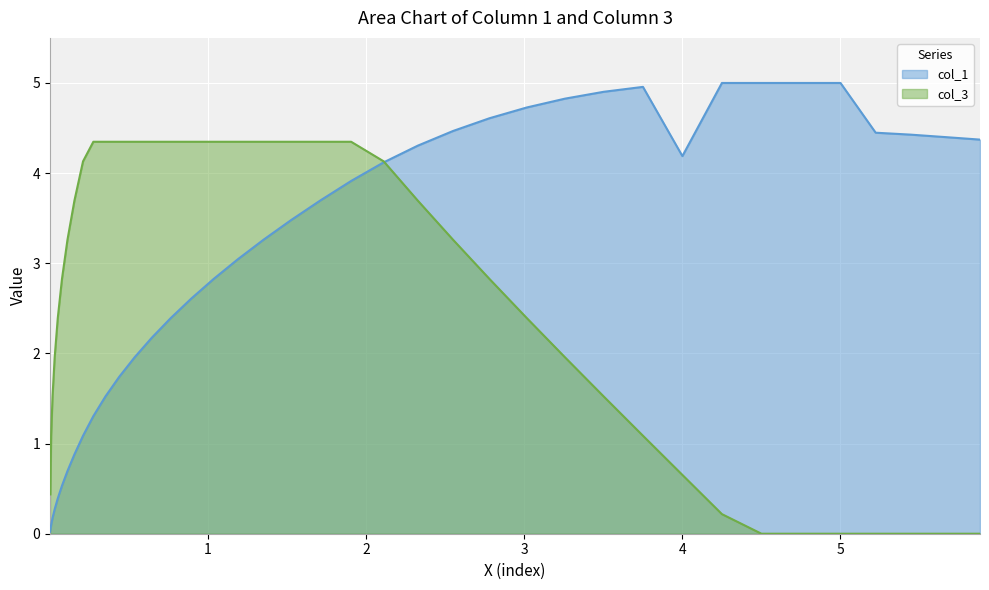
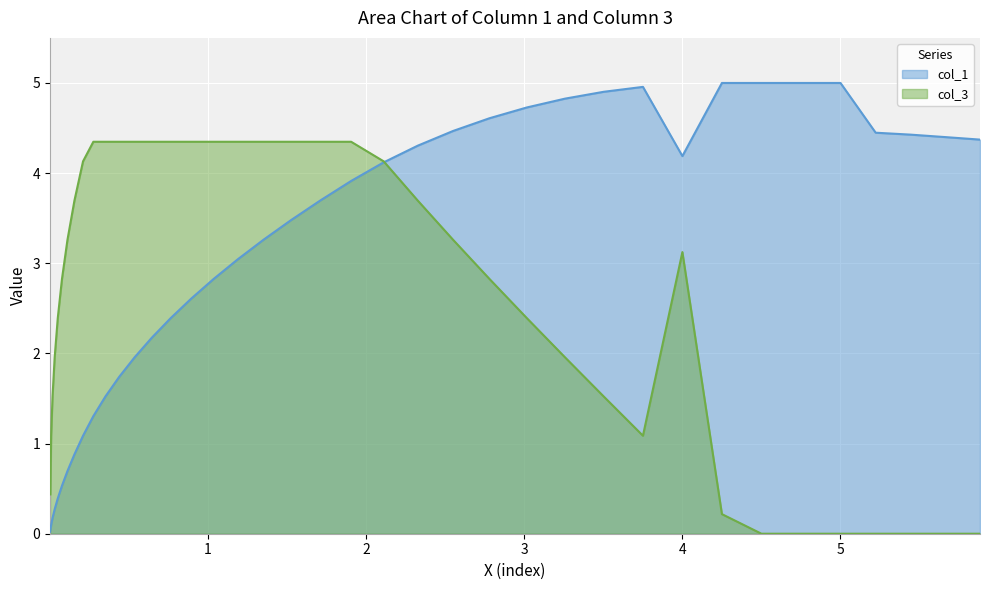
  {
    "col_1": {
      "4": 4.2,
      "5": 5.0
    },
    "col_3": {
-     "4": 0.7,
+     "4": 3.1,
      "5": 0.0
    }
  }
